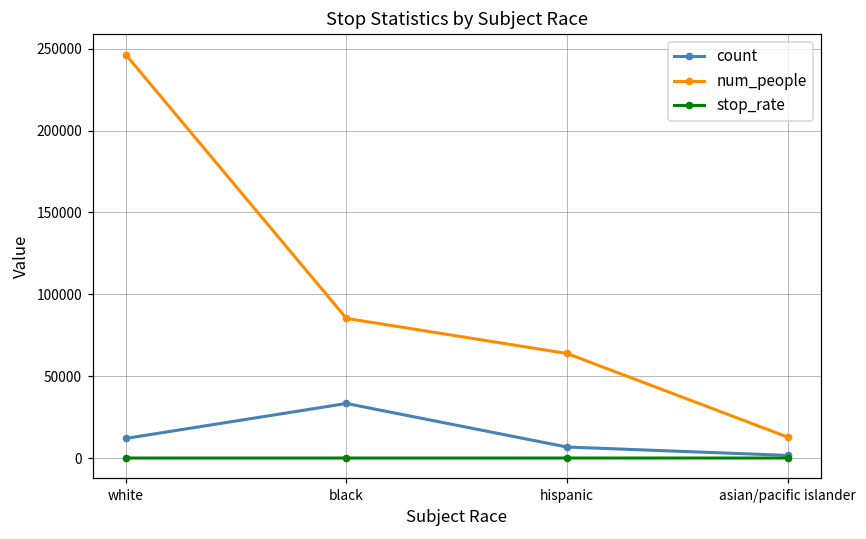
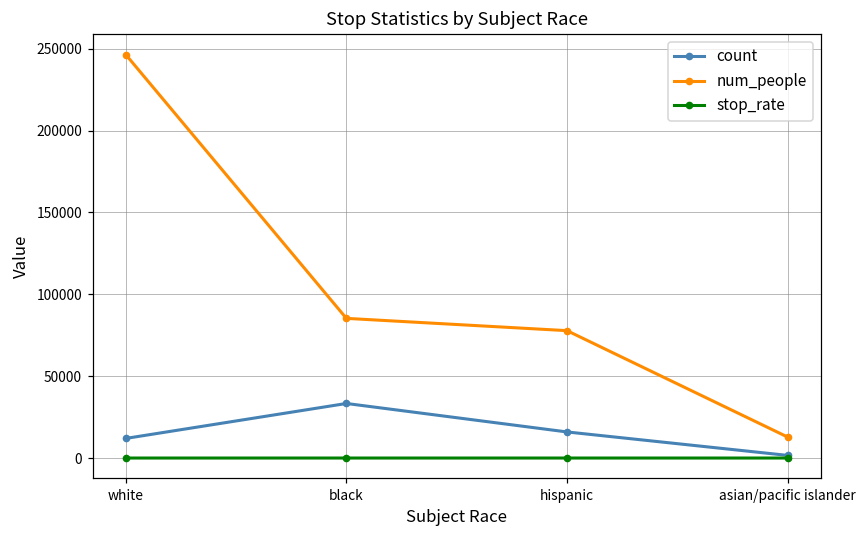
  {
    "count": {
      "white": 12000,
      "black": 33000,
-     "hispanic": 7000
+     "hispanic": 16000
    },
    "num_people": {
      "white": 246000,
      "black": 85000,
-     "hispanic": 64000,
+     "hispanic": 78000,
      "asian/pacific islander": 13000
    },
    "stop_rate": {
      "white": 0,
      "black": 0,
      "hispanic": 0
    }
  }
